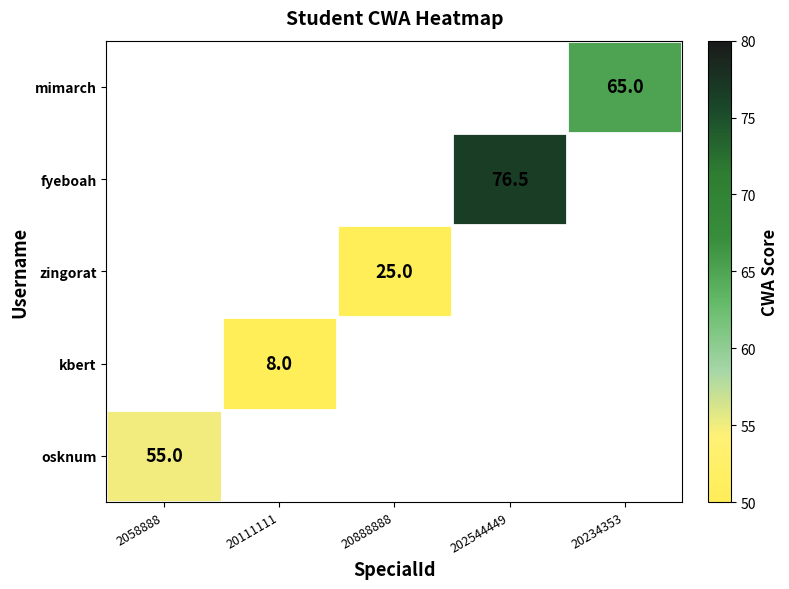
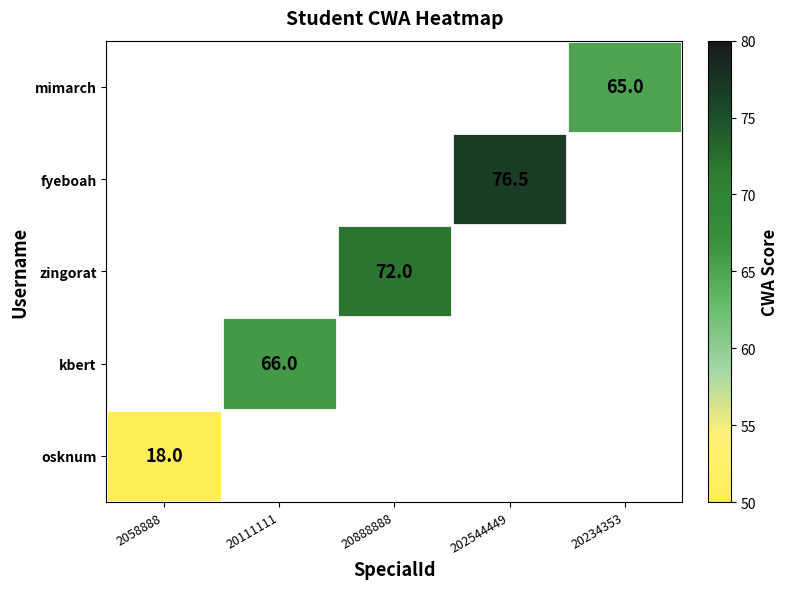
  {
    "mimarch": {
      "20234353": 65.0
    },
    "fyeboah": {
      "202544449": 76.5
    },
    "zingorat": {
-     "20888888": 25.0
+     "20888888": 72.0
    },
    "kbert": {
-     "20111111": 8.0
+     "20111111": 66.0
    },
    "osknum": {
-     "2058888": 55.0
+     "2058888": 18.0
    }
  }
